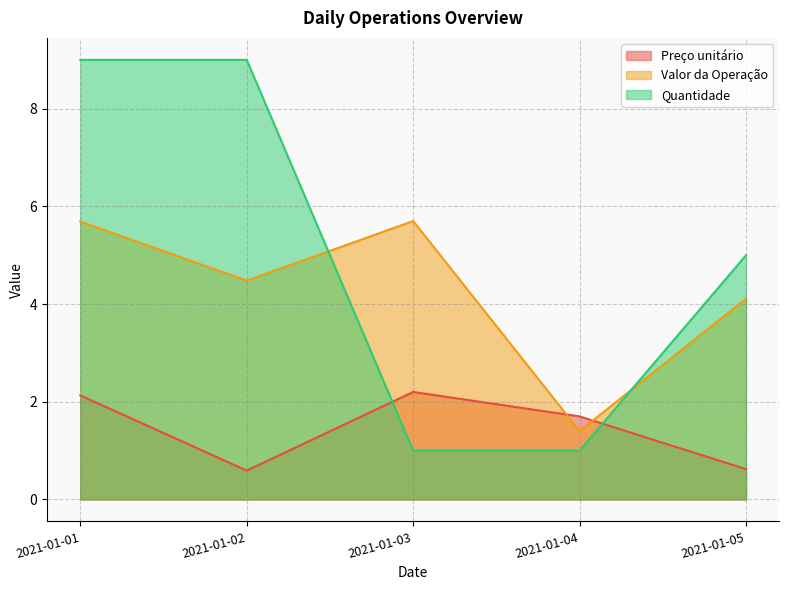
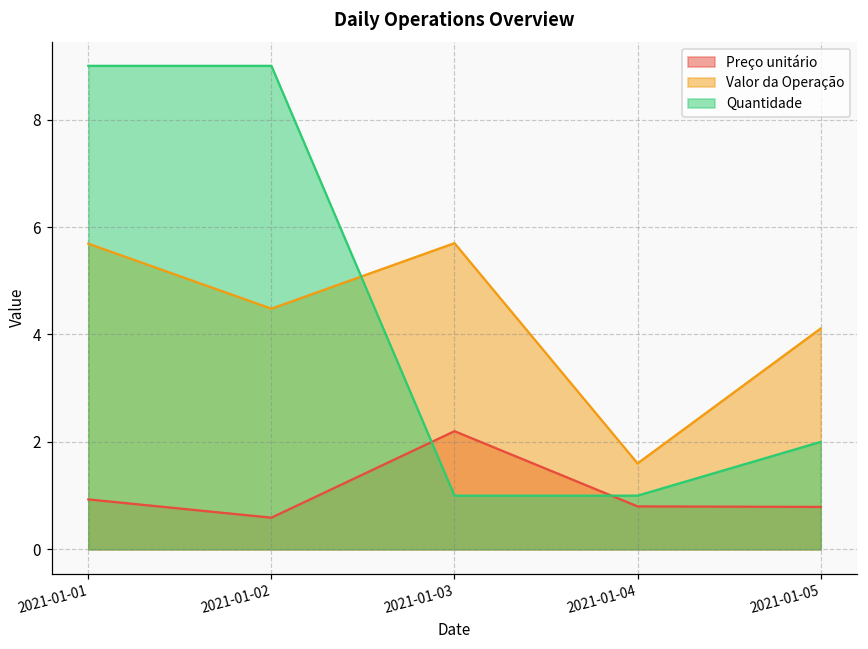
  {
    "Preço unitário": {
-     "2021-01-01": 2.1,
+     "2021-01-01": 0.9,
      "2021-01-02": 0.6,
      "2021-01-03": 2.2,
-     "2021-01-04": 1.7,
-     "2021-01-05": 0.6
+     "2021-01-04": 0.8,
+     "2021-01-05": 0.8
    },
    "Valor da Operação": {
      "2021-01-01": 5.7,
      "2021-01-02": 4.5,
      "2021-01-03": 5.7,
-     "2021-01-04": 1.4,
+     "2021-01-04": 1.6,
      "2021-01-05": 4.1
    },
    "Quantidade": {
      "2021-01-01": 9,
      "2021-01-02": 9,
      "2021-01-03": 1,
      "2021-01-04": 1,
-     "2021-01-05": 5
+     "2021-01-05": 2
    }
  }
